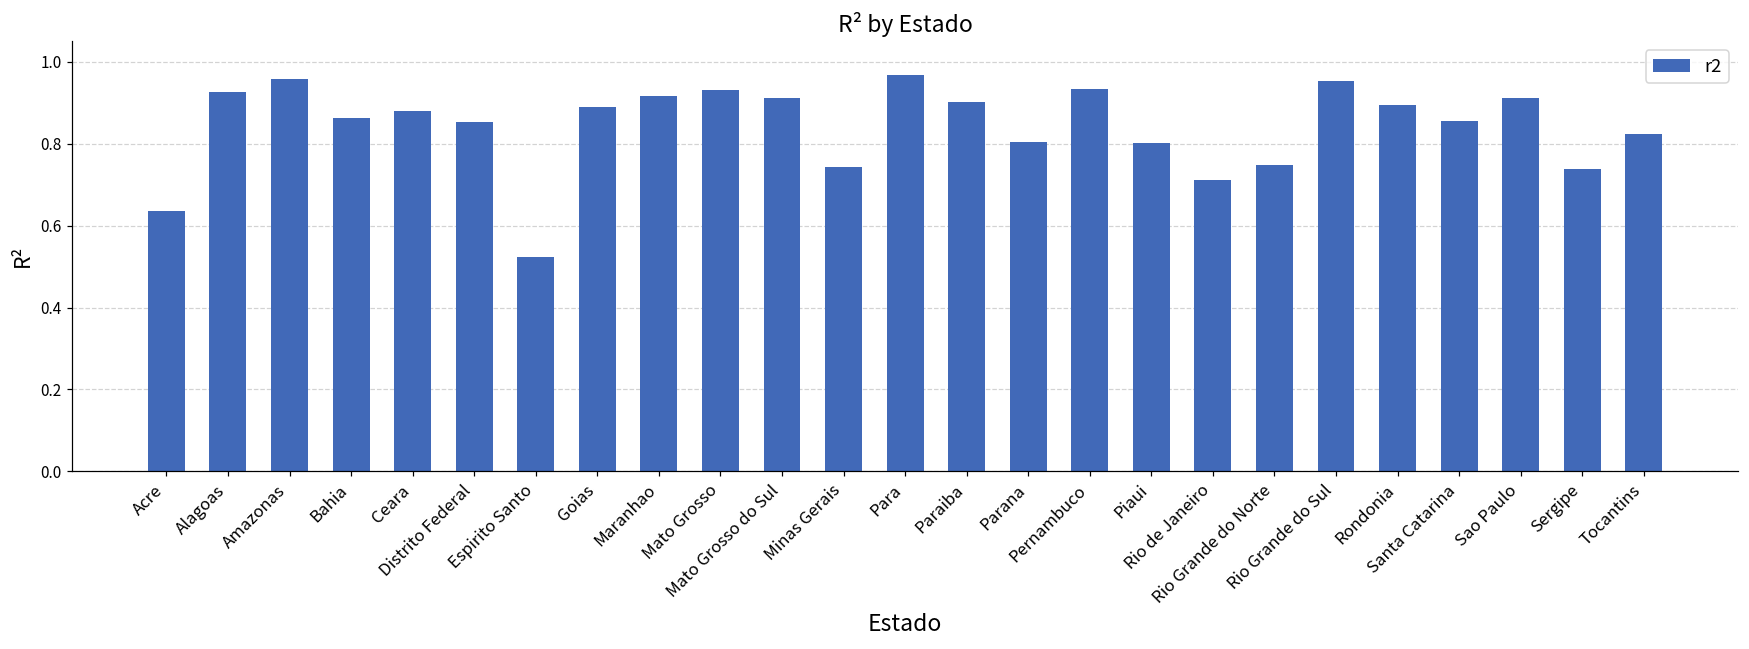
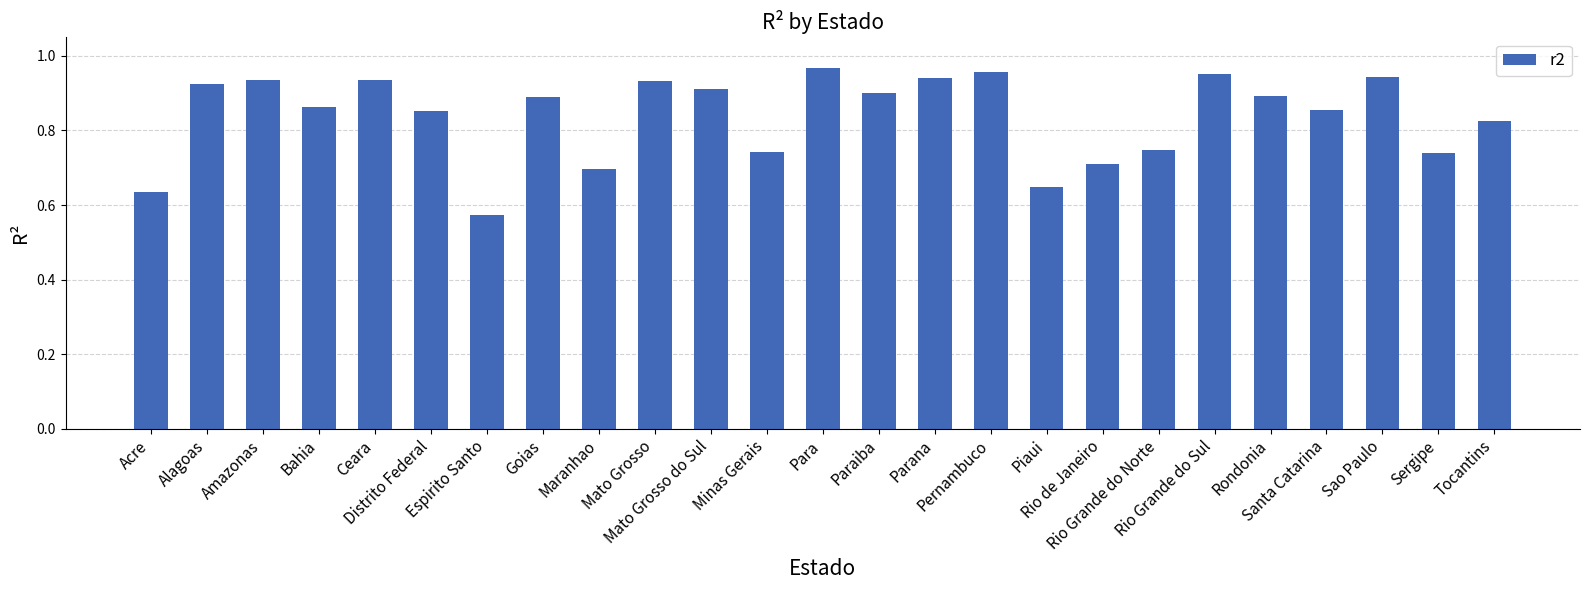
  {
    "Acre": 0.63,
    "Alagoas": 0.92,
-   "Amazonas": 0.96,
+   "Amazonas": 0.93,
    "Bahia": 0.86,
-   "Ceara": 0.88,
+   "Ceara": 0.93,
    "Distrito Federal": 0.85,
-   "Espirito Santo": 0.52,
+   "Espirito Santo": 0.57,
    "Goias": 0.89,
-   "Maranhao": 0.92,
+   "Maranhao": 0.70,
    "Mato Grosso": 0.93,
    "Mato Grosso do Sul": 0.91,
    "Minas Gerais": 0.74,
    "Para": 0.97,
    "Paraiba": 0.90,
-   "Parana": 0.80,
-   "Pernambuco": 0.93,
-   "Piaui": 0.80,
+   "Parana": 0.94,
+   "Pernambuco": 0.96,
+   "Piaui": 0.65,
    "Rio de Janeiro": 0.71,
    "Rio Grande do Norte": 0.75,
    "Rio Grande do Sul": 0.95,
    "Rondonia": 0.89,
    "Santa Catarina": 0.85,
-   "Sao Paulo": 0.91,
+   "Sao Paulo": 0.94,
    "Sergipe": 0.74,
    "Tocantins": 0.82
  }
